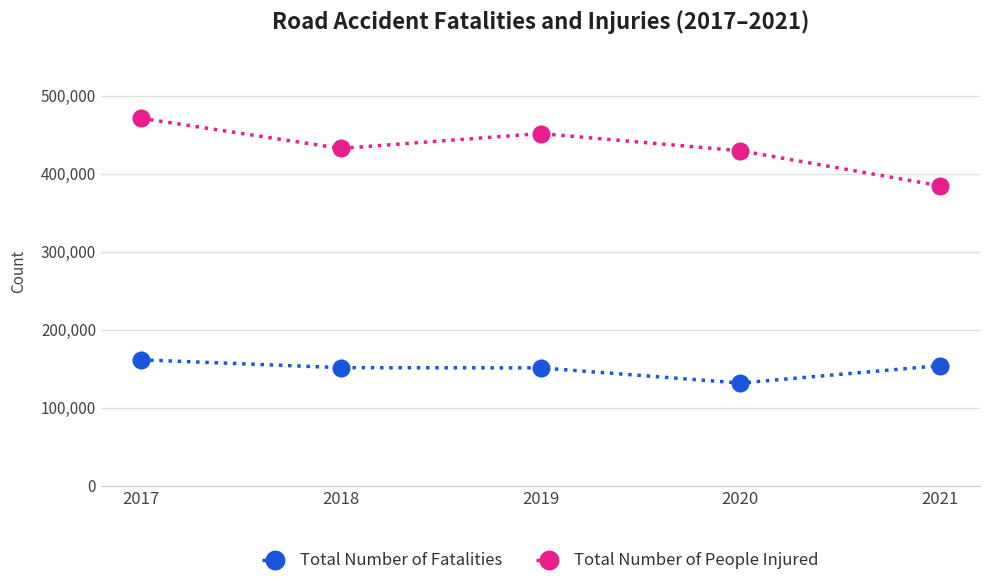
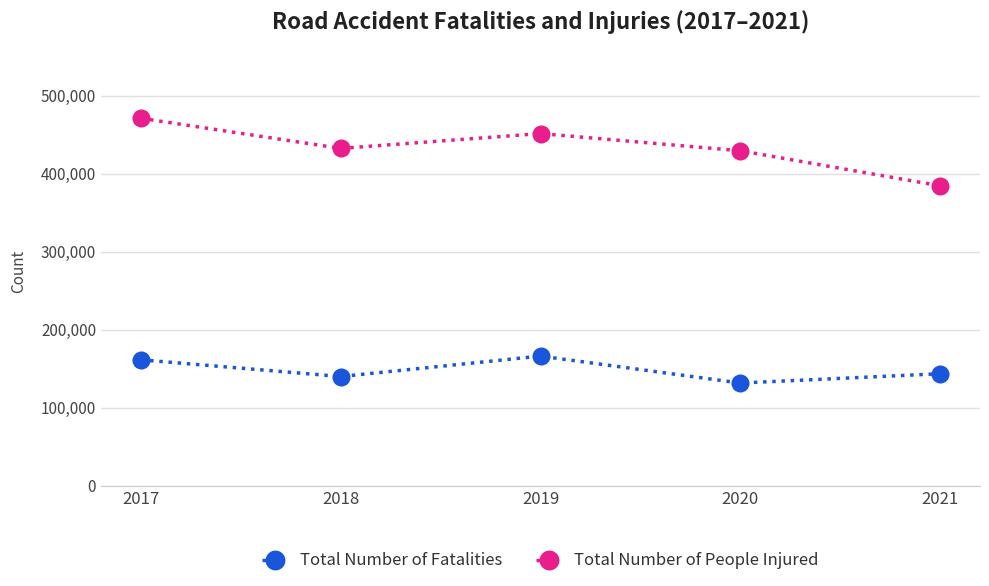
  {
    "Total Number of Fatalities": {
      "2017": "160,000",
-     "2018": "150,000",
-     "2019": "150,000",
+     "2018": "140,000",
+     "2019": "170,000",
      "2020": "130,000",
-     "2021": "150,000"
+     "2021": "140,000"
    },
    "Total Number of People Injured": {
      "2017": "470,000",
      "2018": "430,000",
      "2019": "450,000",
      "2020": "430,000",
      "2021": "380,000"
    }
  }
